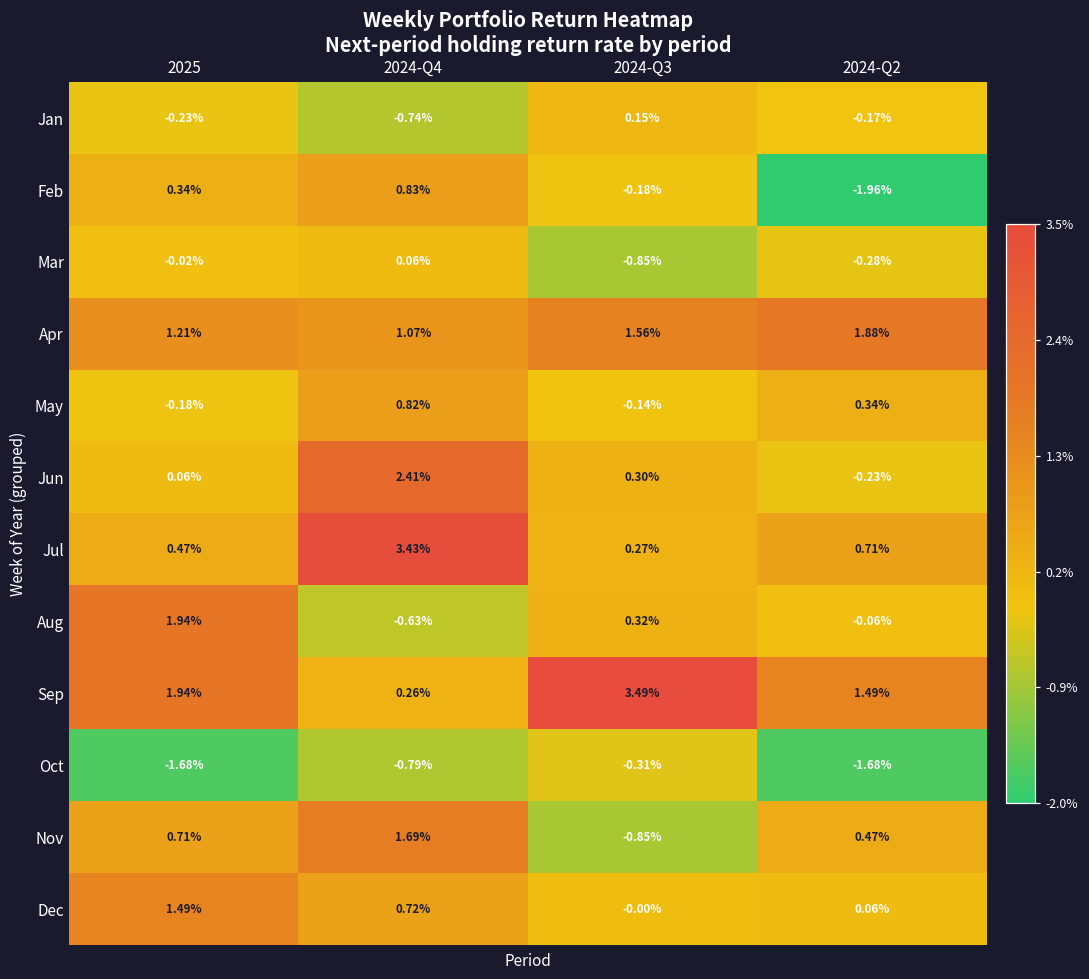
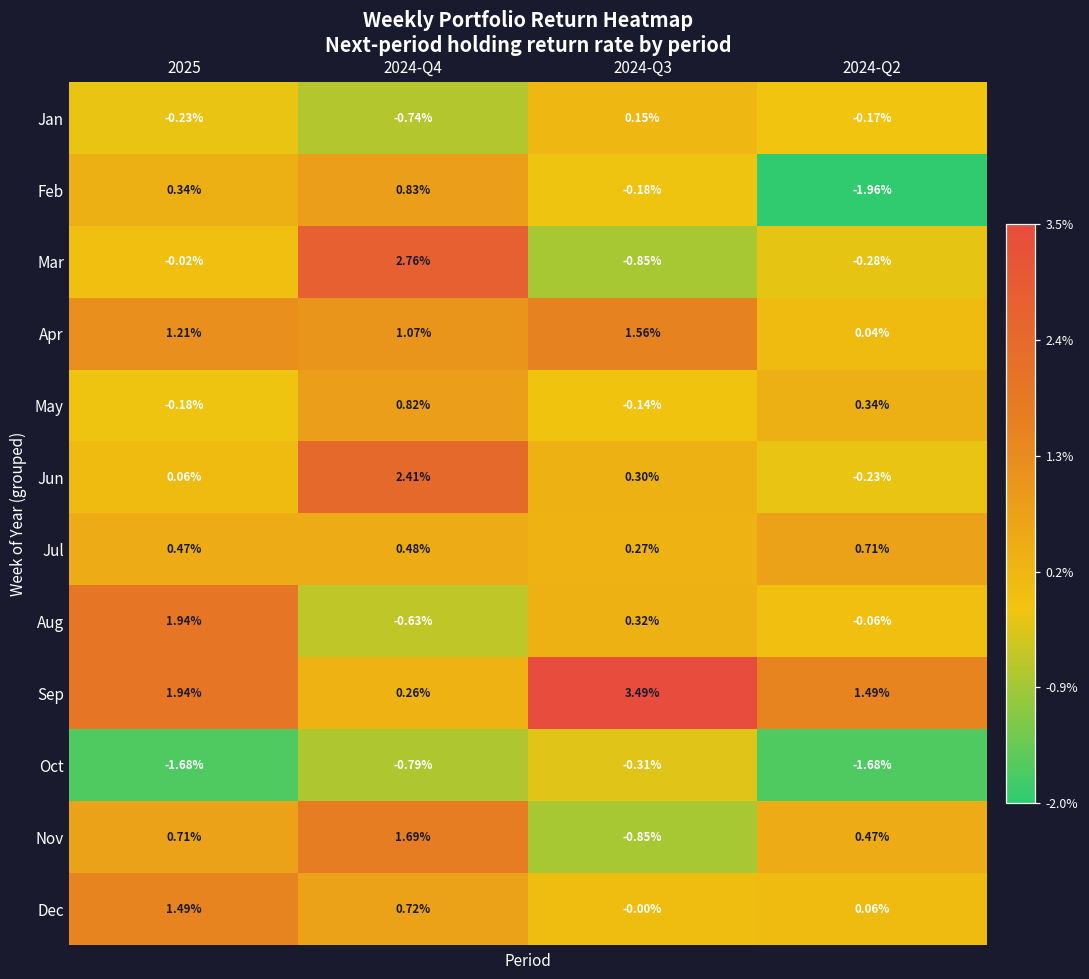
  {
    "Jan": {
      "2025": "-0.23%",
      "2024-Q4": "-0.74%",
      "2024-Q3": "0.15%",
      "2024-Q2": "-0.17%"
    },
    "Feb": {
      "2025": "0.34%",
      "2024-Q4": "0.83%",
      "2024-Q3": "-0.18%",
      "2024-Q2": "-1.96%"
    },
    "Mar": {
      "2025": "-0.02%",
-     "2024-Q4": "0.06%",
+     "2024-Q4": "2.76%",
      "2024-Q3": "-0.85%",
      "2024-Q2": "-0.28%"
    },
    "Apr": {
      "2025": "1.21%",
      "2024-Q4": "1.07%",
      "2024-Q3": "1.56%",
-     "2024-Q2": "1.88%"
+     "2024-Q2": "0.04%"
    },
    "May": {
      "2025": "-0.18%",
      "2024-Q4": "0.82%",
      "2024-Q3": "-0.14%",
      "2024-Q2": "0.34%"
    },
    "Jun": {
      "2025": "0.06%",
      "2024-Q4": "2.41%",
      "2024-Q3": "0.30%",
      "2024-Q2": "-0.23%"
    },
    "Jul": {
      "2025": "0.47%",
-     "2024-Q4": "3.43%",
+     "2024-Q4": "0.48%",
      "2024-Q3": "0.27%",
      "2024-Q2": "0.71%"
    },
    "Aug": {
      "2025": "1.94%",
      "2024-Q4": "-0.63%",
      "2024-Q3": "0.32%",
      "2024-Q2": "-0.06%"
    },
    "Sep": {
      "2025": "1.94%",
      "2024-Q4": "0.26%",
      "2024-Q3": "3.49%",
      "2024-Q2": "1.49%"
    },
    "Oct": {
      "2025": "-1.68%",
      "2024-Q4": "-0.79%",
      "2024-Q3": "-0.31%",
      "2024-Q2": "-1.68%"
    },
    "Nov": {
      "2025": "0.71%",
      "2024-Q4": "1.69%",
      "2024-Q3": "-0.85%",
      "2024-Q2": "0.47%"
    },
    "Dec": {
      "2025": "1.49%",
      "2024-Q4": "0.72%",
      "2024-Q3": "-0.00%",
      "2024-Q2": "0.06%"
    }
  }
